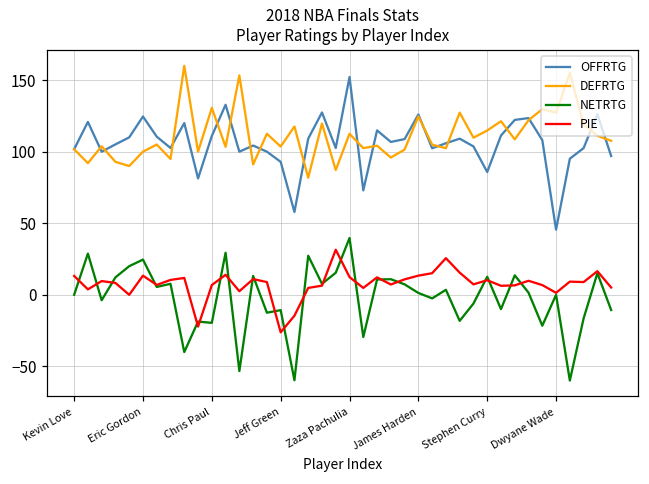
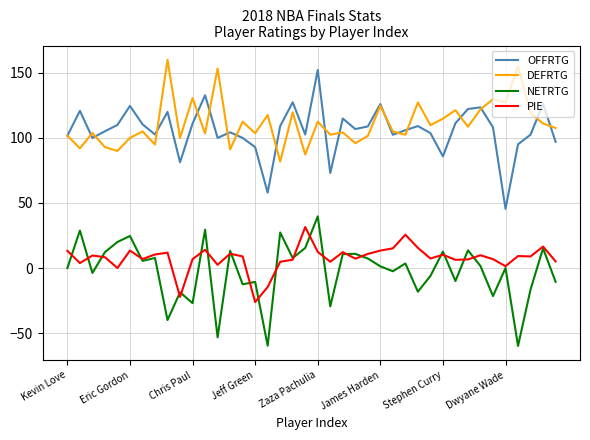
  {
    "OFFRTG": {
      "Eric Gordon": 125,
      "Chris Paul": 111,
      "Jeff Green": 93,
      "Zaza Pachulia": 152,
      "Stephen Curry": 86,
      "Dwyane Wade": 46
    },
    "DEFRTG": {
      "Eric Gordon": 100,
      "Chris Paul": 131,
      "Jeff Green": 104,
      "Zaza Pachulia": 113,
      "Stephen Curry": 115
    },
    "NETRTG": {
      "Kevin Love": 0,
      "Eric Gordon": 25,
-     "Chris Paul": -20,
+     "Chris Paul": -27,
      "Jeff Green": -11,
      "Zaza Pachulia": 40,
      "James Harden": 1,
      "Stephen Curry": 13
    },
    "PIE": {
      "Kevin Love": 13,
      "Eric Gordon": 13,
      "Chris Paul": 7,
      "Jeff Green": -26,
      "Zaza Pachulia": 12,
      "James Harden": 13,
      "Stephen Curry": 10
    }
  }
